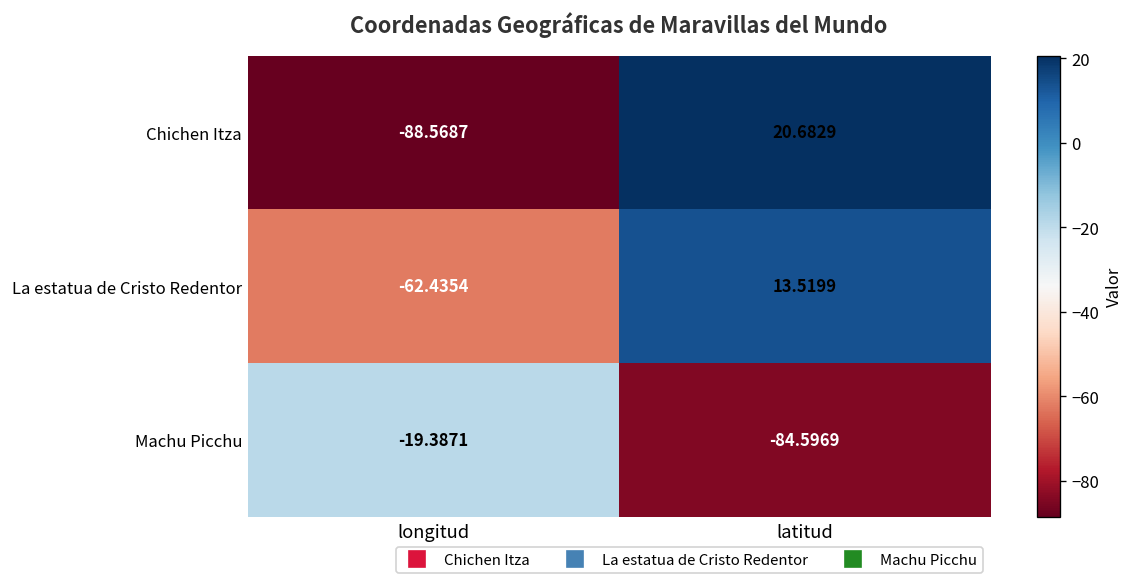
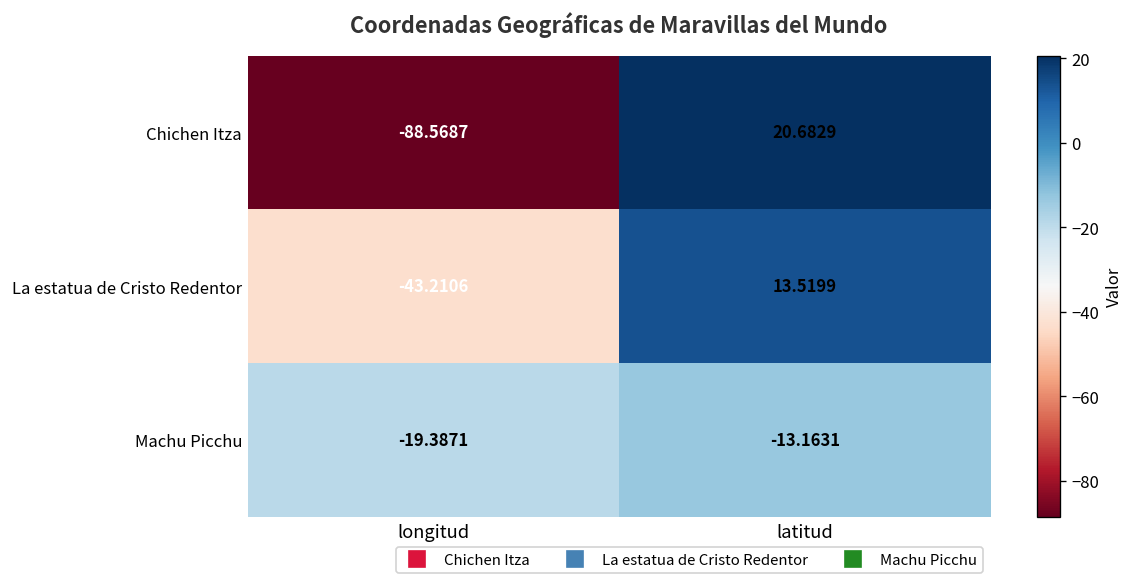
  {
    "Chichen Itza": {
      "longitud": -88.5687,
      "latitud": 20.6829
    },
    "La estatua de Cristo Redentor": {
-     "longitud": -62.4354,
+     "longitud": -43.2106,
      "latitud": 13.5199
    },
    "Machu Picchu": {
      "longitud": -19.3871,
-     "latitud": -84.5969
+     "latitud": -13.1631
    }
  }
